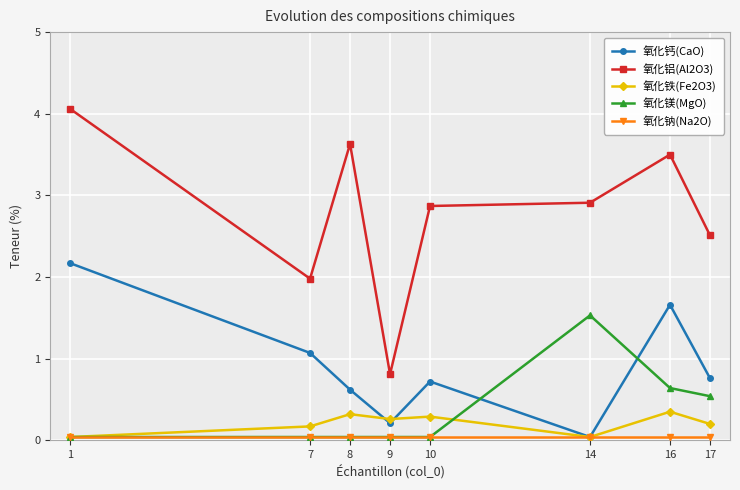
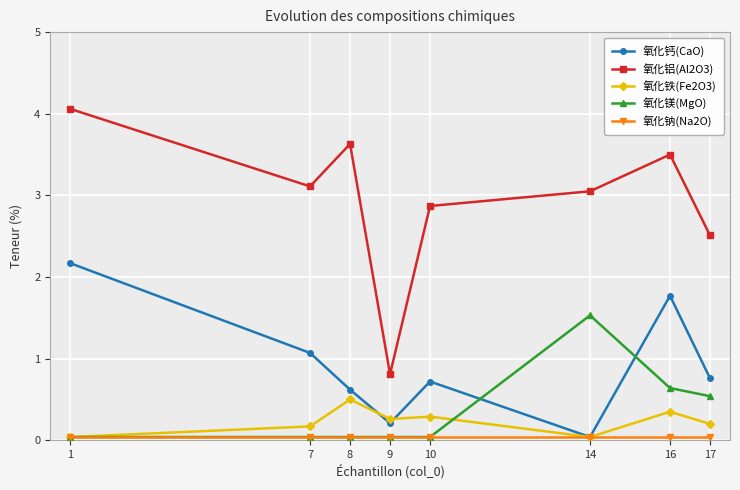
  {
    "氧化钙(CaO)": {
      "1": 2.2,
      "7": 1.1,
      "8": 0.6,
      "9": 0.2,
      "10": 0.7,
-     "16": 1.7,
+     "16": 1.8,
      "17": 0.8
    },
    "氧化铝(Al2O3)": {
      "1": 4.1,
-     "7": 2.0,
+     "7": 3.1,
      "8": 3.6,
      "9": 0.8,
      "10": 2.9,
-     "14": 2.9,
+     "14": 3.1,
      "16": 3.5,
      "17": 2.5
    },
    "氧化铁(Fe2O3)": {
      "7": 0.2,
-     "8": 0.3,
+     "8": 0.5,
      "9": 0.3,
      "10": 0.3,
      "16": 0.4,
      "17": 0.2
    },
    "氧化镁(MgO)": {
      "14": 1.5,
      "16": 0.6,
      "17": 0.5
    },
    "氧化钠(Na2O)": {
      "16": 0.0,
      "17": 0.0
    }
  }
